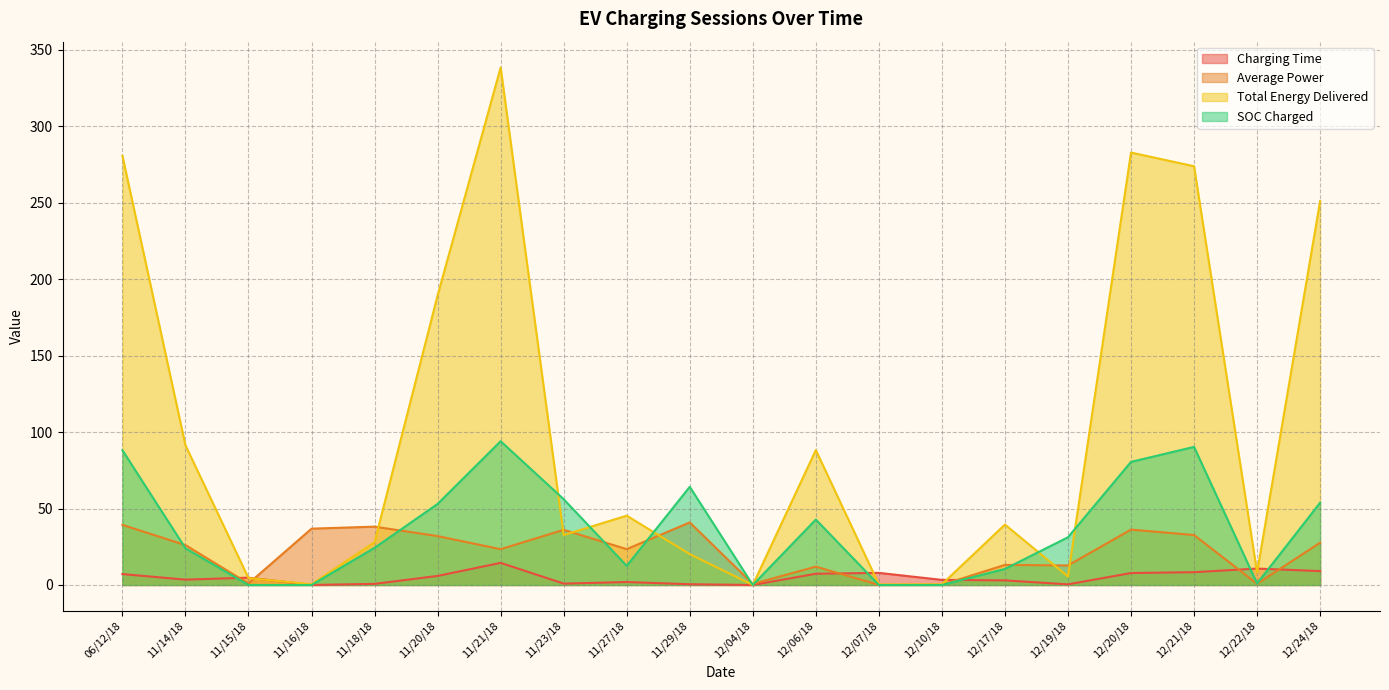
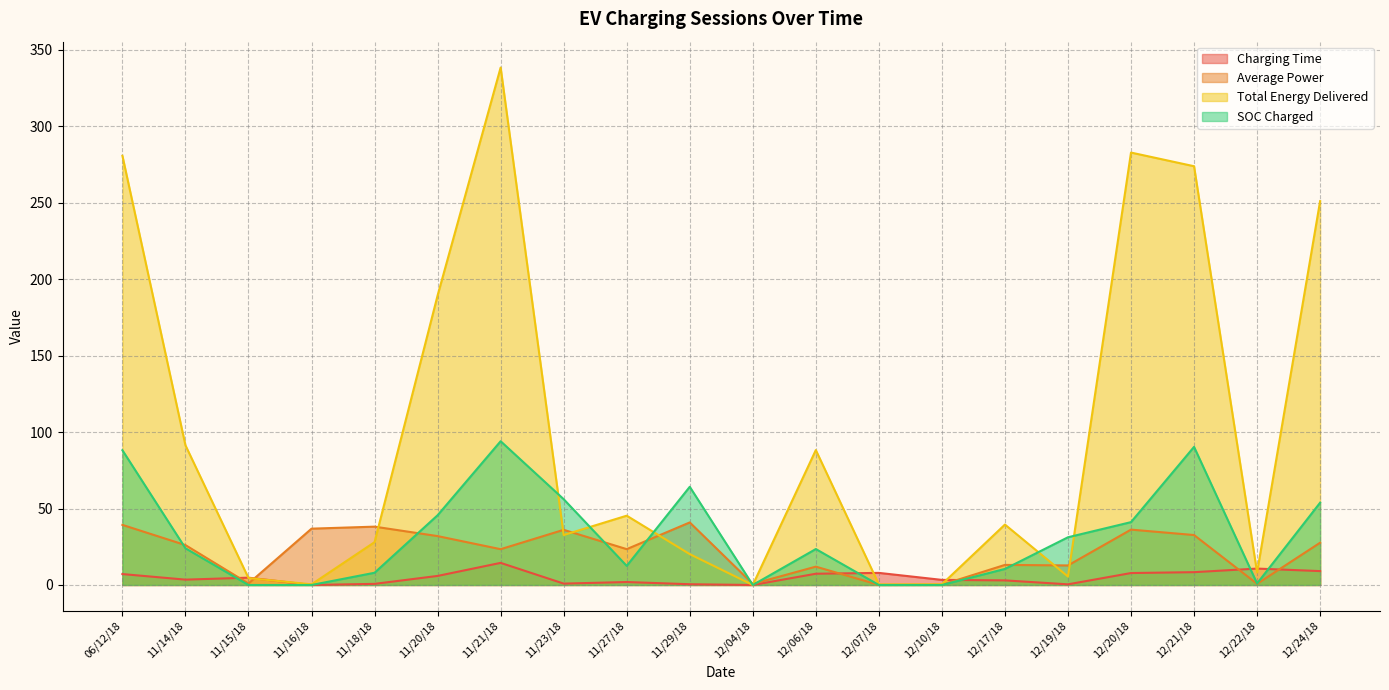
  {
    "SOC Charged": {
      "06/12/18": 88,
      "11/14/18": 24,
-     "11/18/18": 24,
-     "11/20/18": 53,
+     "11/18/18": 8,
+     "11/20/18": 46,
      "11/21/18": 94,
      "11/23/18": 56,
      "11/27/18": 13,
      "11/29/18": 64,
-     "12/06/18": 43,
+     "12/06/18": 24,
      "12/17/18": 11,
      "12/19/18": 31,
-     "12/20/18": 81,
+     "12/20/18": 41,
      "12/21/18": 90,
      "12/24/18": 54
    }
  }
